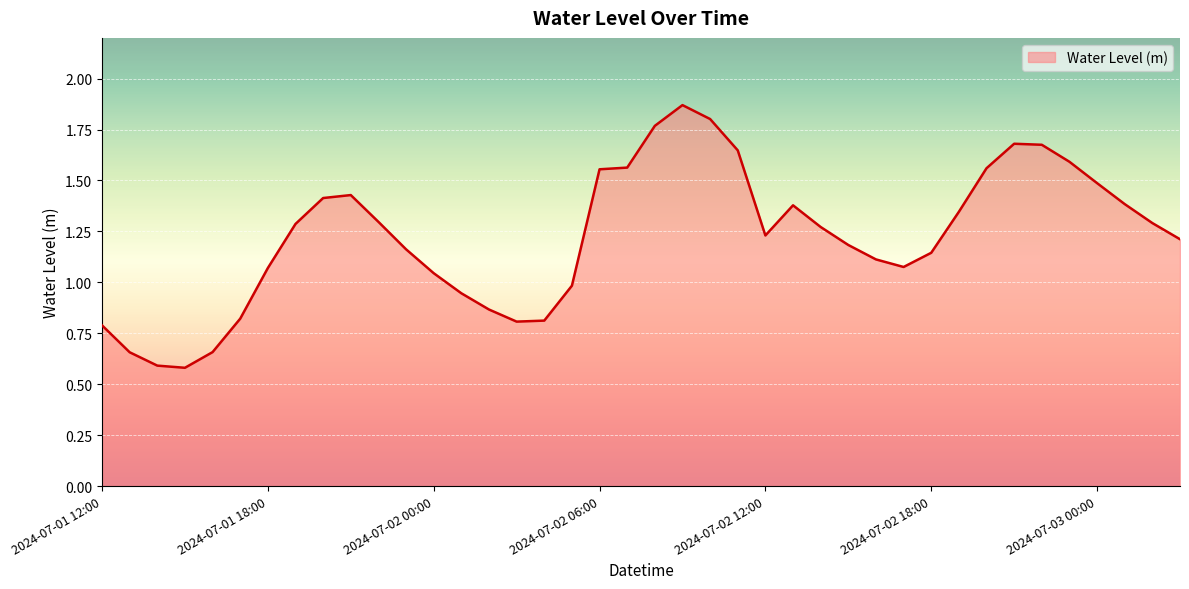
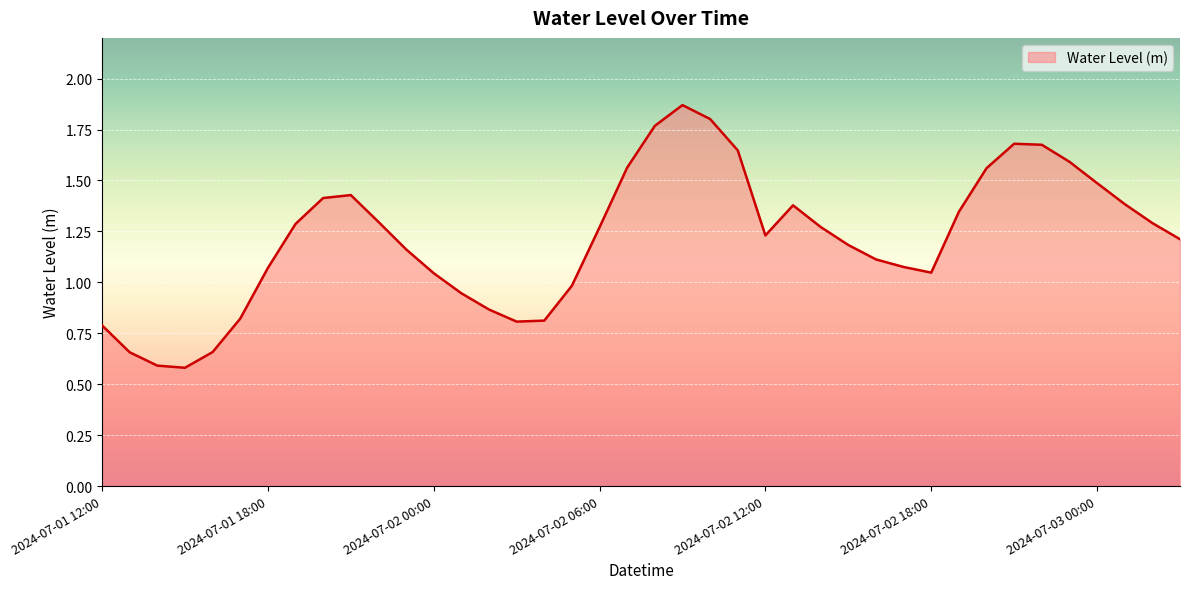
  {
    "2024-07-01 12:00": 0.79,
    "2024-07-01 18:00": 1.07,
    "2024-07-02 00:00": 1.04,
-   "2024-07-02 06:00": 1.56,
+   "2024-07-02 06:00": 1.27,
    "2024-07-02 12:00": 1.23,
-   "2024-07-02 18:00": 1.15,
+   "2024-07-02 18:00": 1.05,
    "2024-07-03 00:00": 1.49
  }
